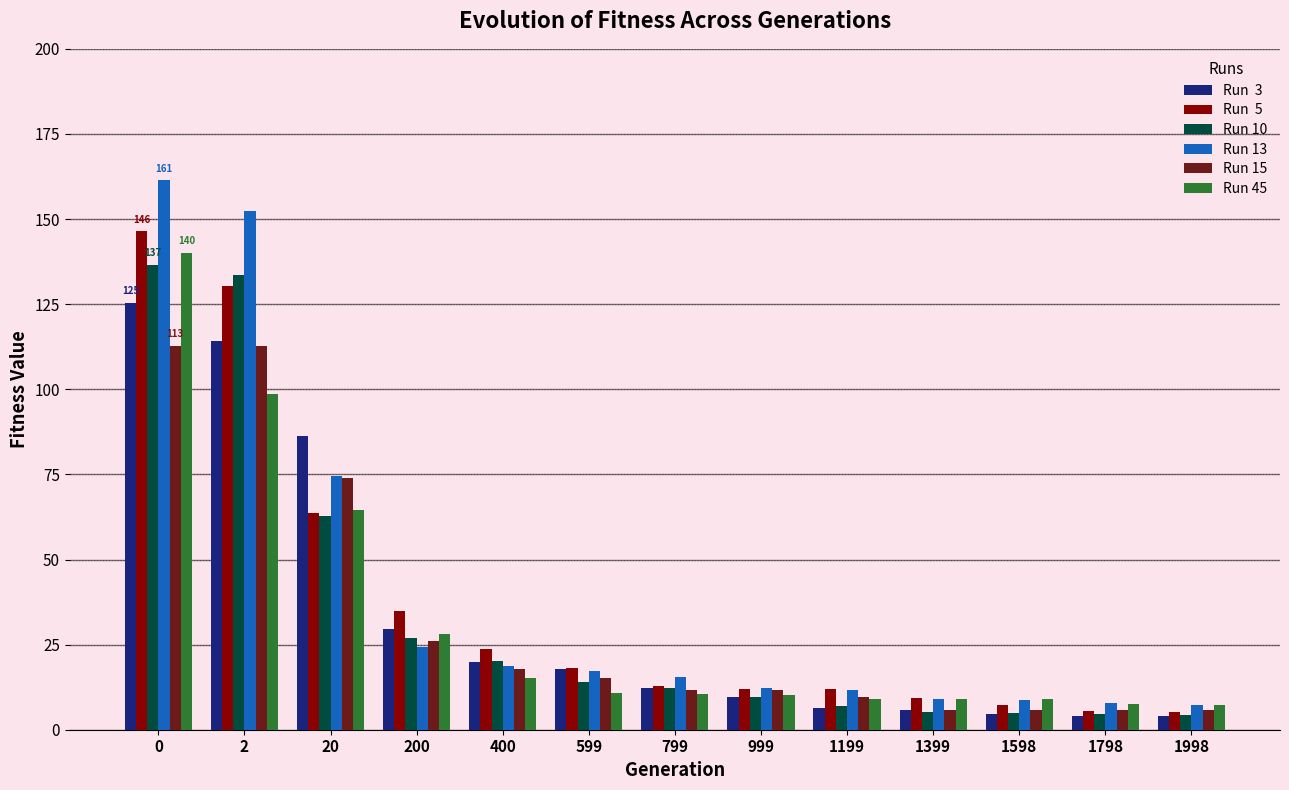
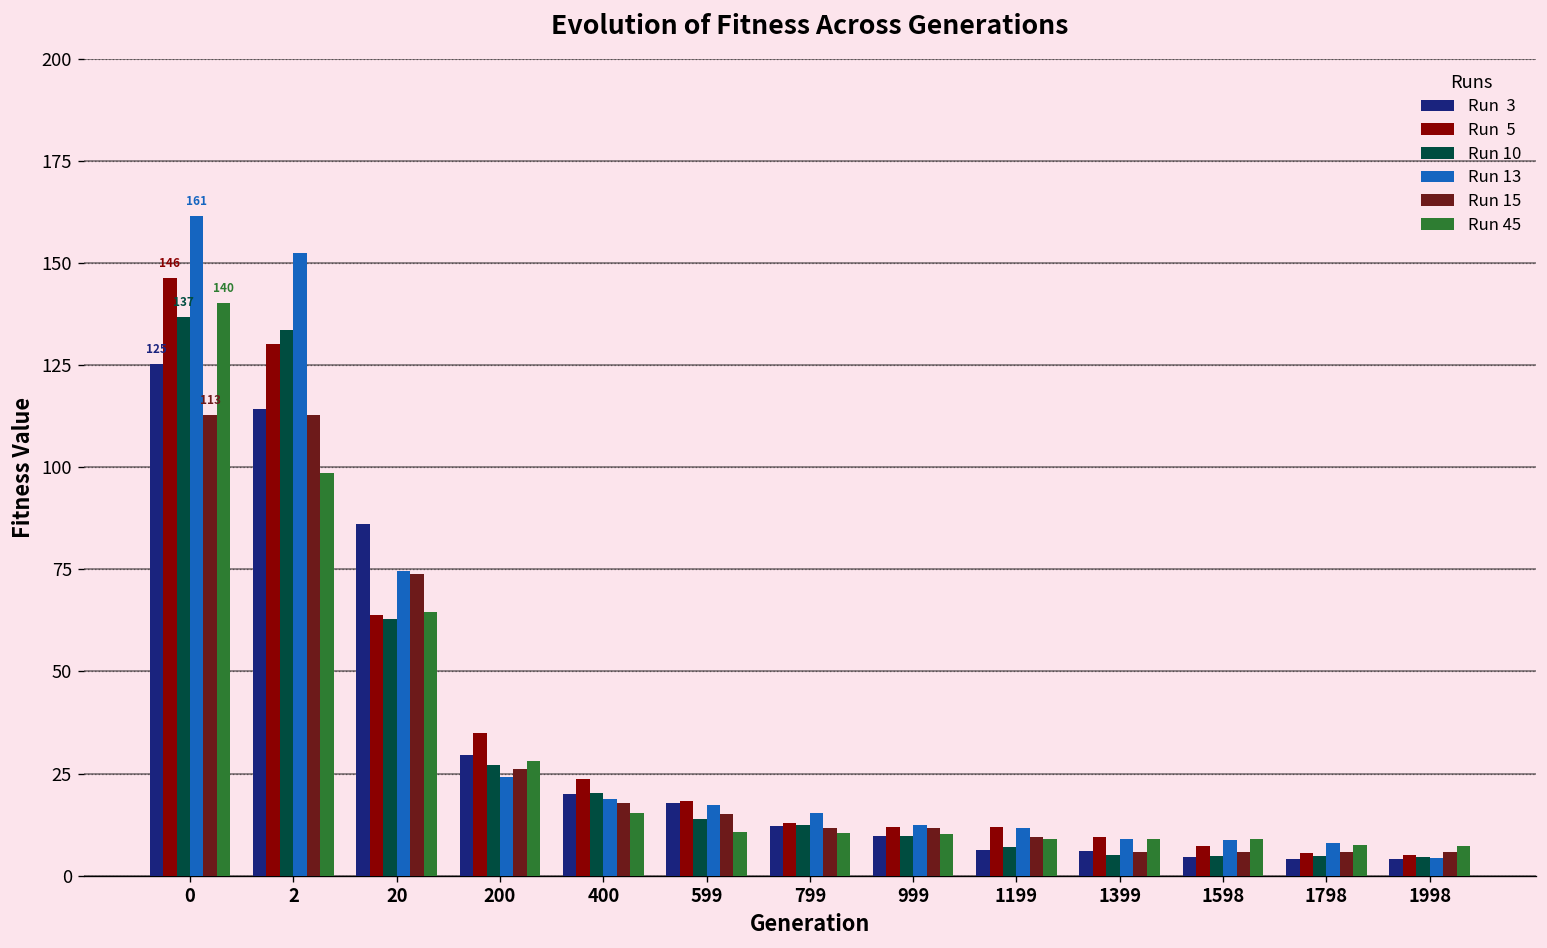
  {
    "Run 3": {
      "0": 125
    },
    "Run 10": {
      "0": 137
    },
    "Run 13": {
      "2": 152,
      "20": 75,
      "200": 24,
      "400": 19,
      "599": 17,
      "799": 15,
      "999": 12,
      "1199": 12,
      "1399": 9,
      "1598": 9,
      "1798": 8,
-     "1998": 7
+     "1998": 4
    },
    "Run 45": {
      "0": 140
    }
  }
